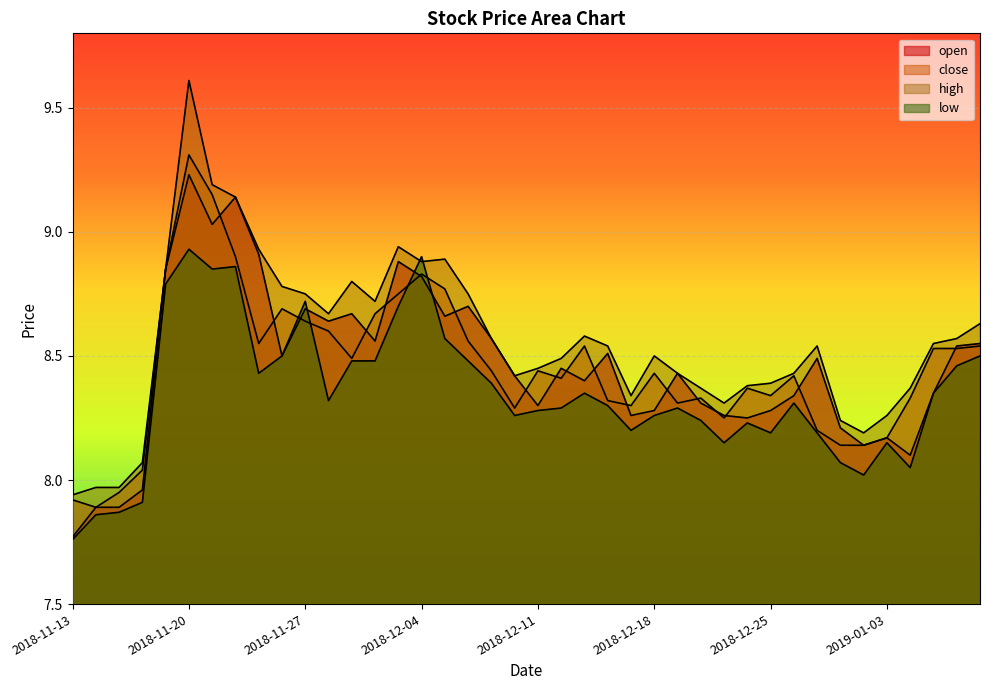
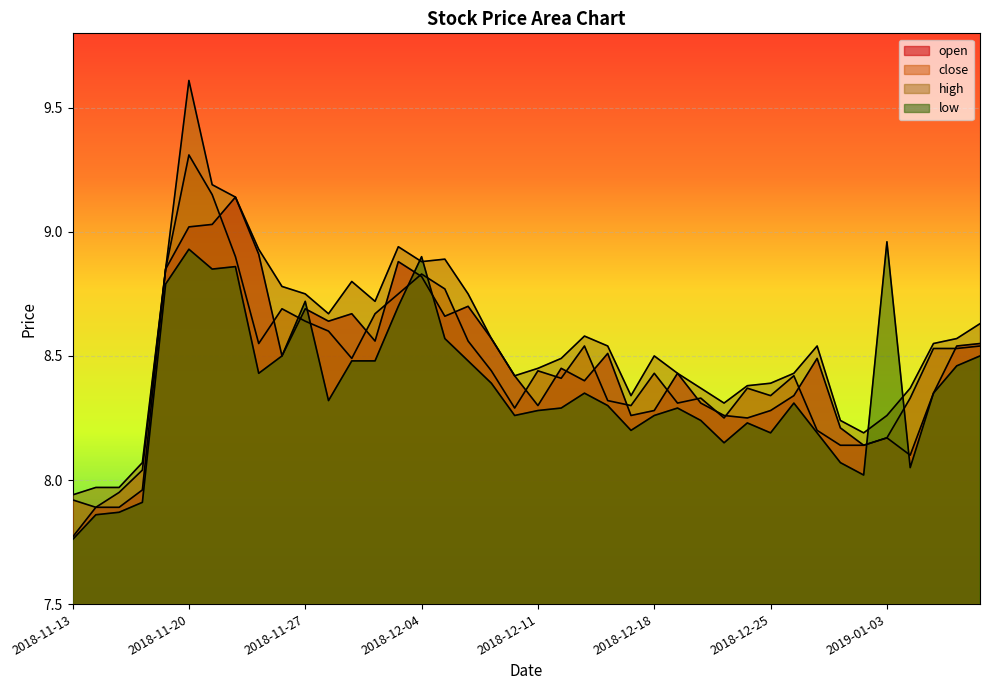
  {
    "open": {
-     "2018-11-20": 9.23,
+     "2018-11-20": 9.02,
      "2018-11-27": 8.69,
      "2018-12-11": 8.30,
      "2018-12-18": 8.28,
      "2018-12-25": 8.28
    },
    "low": {
      "2018-11-20": 8.93,
      "2018-11-27": 8.72,
      "2018-12-04": 8.90,
      "2018-12-11": 8.28,
      "2018-12-18": 8.26,
      "2018-12-25": 8.19,
-     "2019-01-03": 8.15
+     "2019-01-03": 8.96
    }
  }
